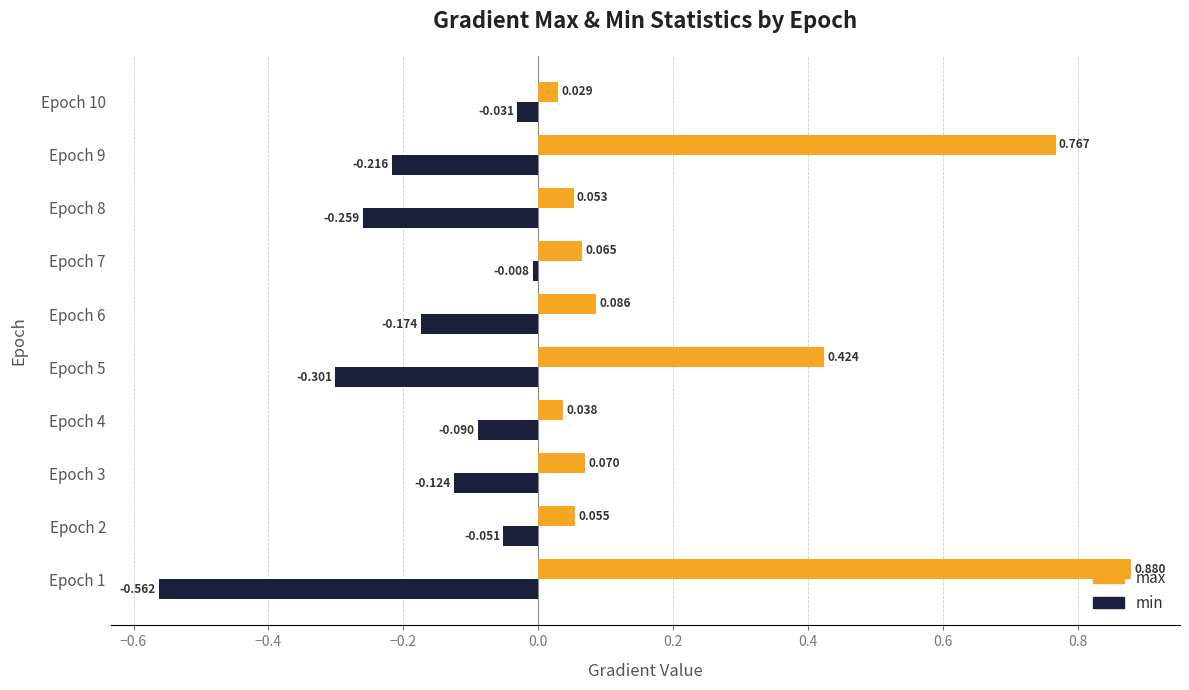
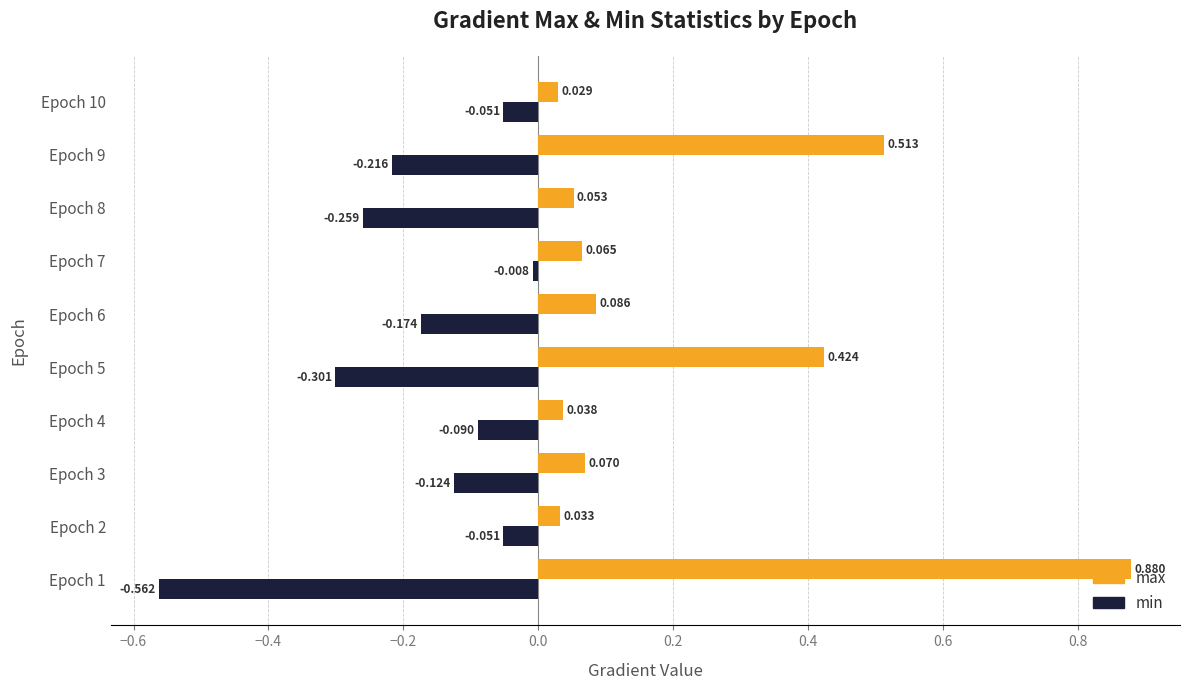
  {
    "max": {
      "Epoch 10": 0.029,
-     "Epoch 9": 0.767,
+     "Epoch 9": 0.513,
      "Epoch 8": 0.053,
      "Epoch 7": 0.065,
      "Epoch 6": 0.086,
      "Epoch 5": 0.424,
      "Epoch 4": 0.038,
      "Epoch 3": 0.070,
-     "Epoch 2": 0.055,
+     "Epoch 2": 0.033,
      "Epoch 1": 0.880
    },
    "min": {
-     "Epoch 10": -0.031,
+     "Epoch 10": -0.051,
      "Epoch 9": -0.216,
      "Epoch 8": -0.259,
      "Epoch 7": -0.008,
      "Epoch 6": -0.174,
      "Epoch 5": -0.301,
      "Epoch 4": -0.090,
      "Epoch 3": -0.124,
      "Epoch 2": -0.051,
      "Epoch 1": -0.562
    }
  }
